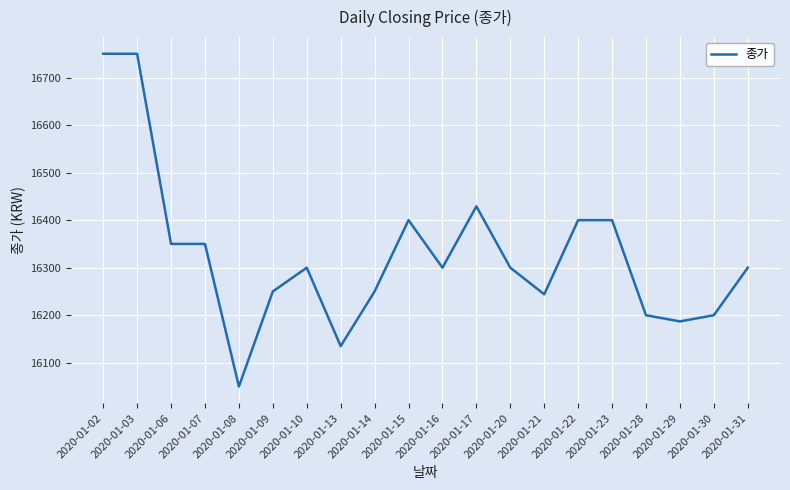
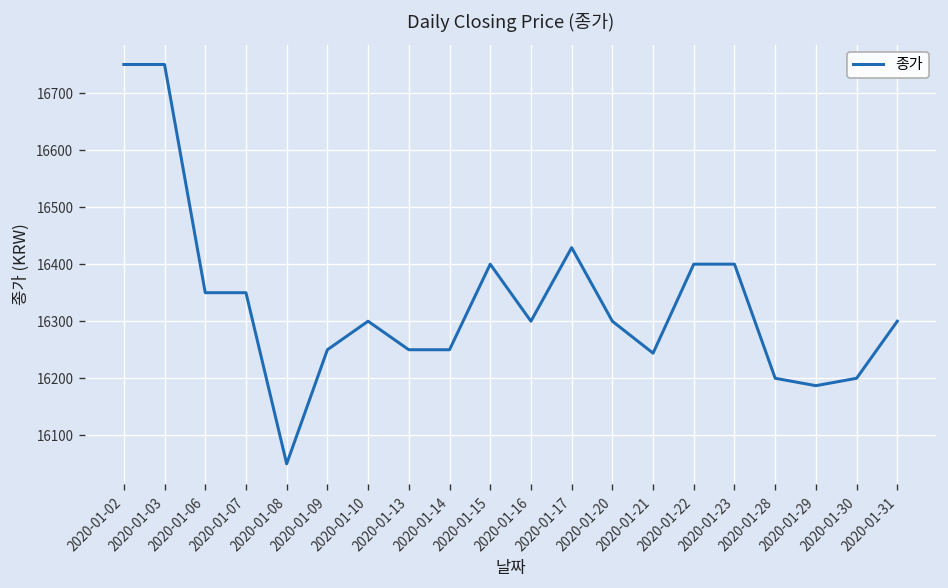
  {
    "2020-01-02": 16750,
    "2020-01-03": 16750,
    "2020-01-06": 16350,
    "2020-01-07": 16350,
    "2020-01-08": 16050,
    "2020-01-09": 16250,
    "2020-01-10": 16300,
-   "2020-01-13": 16140,
+   "2020-01-13": 16250,
    "2020-01-14": 16250,
    "2020-01-15": 16400,
    "2020-01-16": 16300,
    "2020-01-17": 16430,
    "2020-01-20": 16300,
    "2020-01-21": 16240,
    "2020-01-22": 16400,
    "2020-01-23": 16400,
    "2020-01-28": 16200,
    "2020-01-29": 16190,
    "2020-01-30": 16200,
    "2020-01-31": 16300
  }
